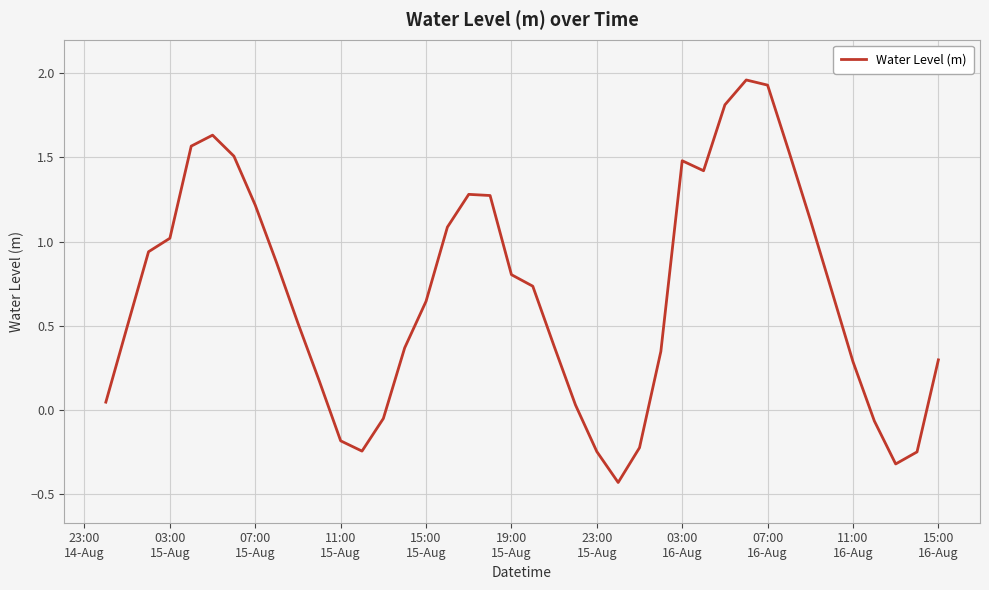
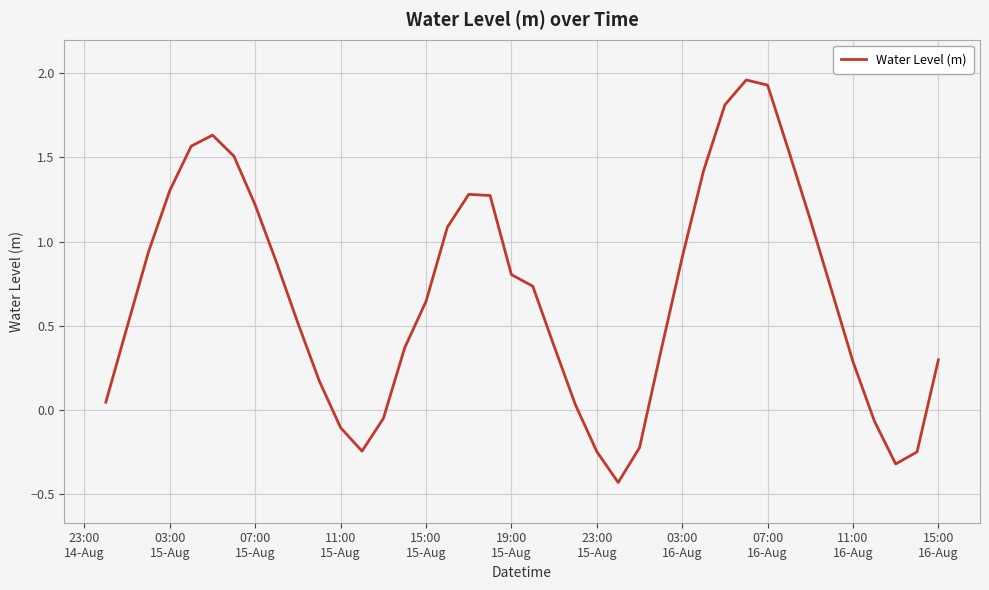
  {
-   "03:00 15-Aug": 1.02,
+   "03:00 15-Aug": 1.30,
    "07:00 15-Aug": 1.22,
-   "11:00 15-Aug": -0.18,
+   "11:00 15-Aug": -0.10,
    "15:00 15-Aug": 0.65,
    "19:00 15-Aug": 0.80,
    "23:00 15-Aug": -0.25,
-   "03:00 16-Aug": 1.48,
+   "03:00 16-Aug": 0.91,
    "07:00 16-Aug": 1.93,
    "11:00 16-Aug": 0.29,
    "15:00 16-Aug": 0.30
  }
